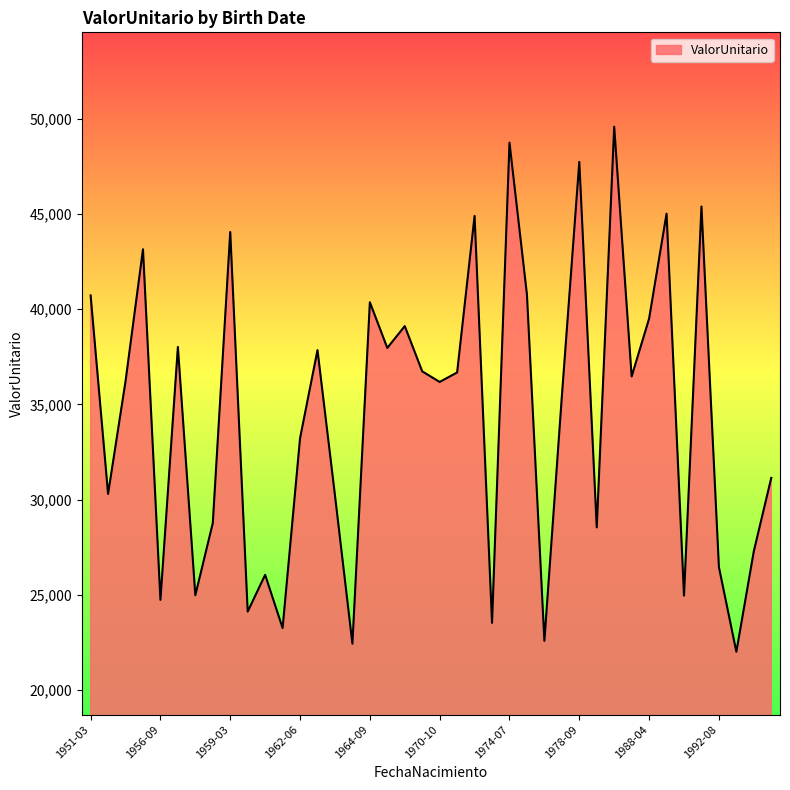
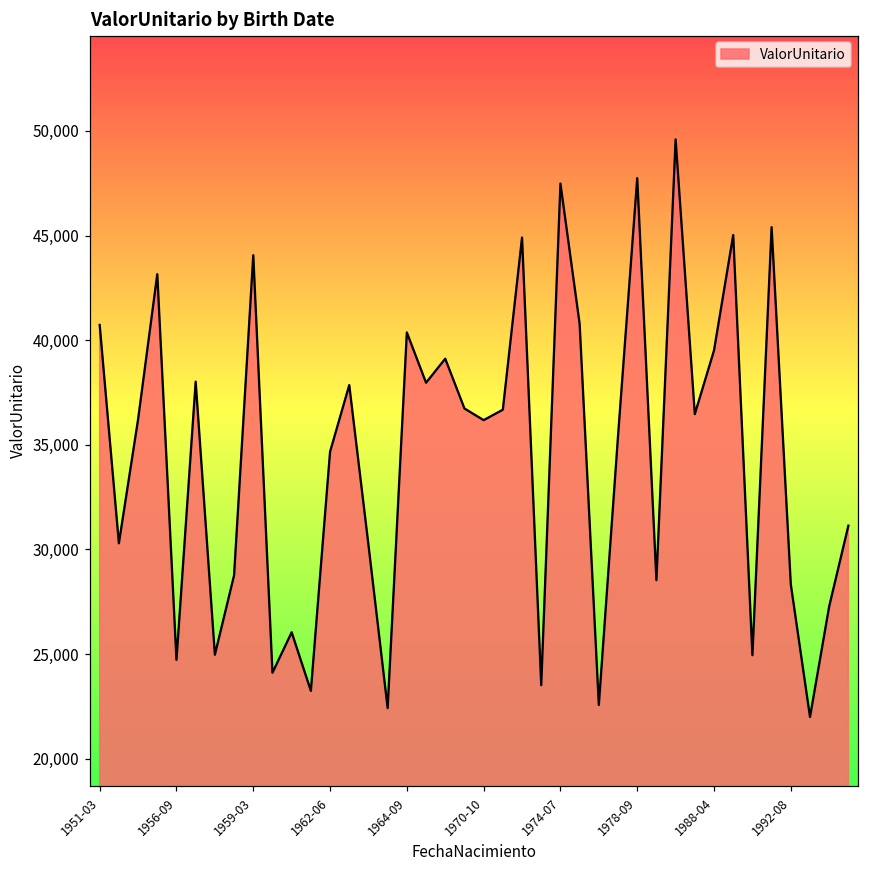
  {
    "1951-03": "40,700",
    "1956-09": "24,700",
    "1959-03": "44,100",
-   "1962-06": "33,200",
+   "1962-06": "34,700",
    "1964-09": "40,400",
    "1970-10": "36,200",
-   "1974-07": "48,800",
+   "1974-07": "47,500",
    "1978-09": "47,700",
    "1988-04": "39,500",
-   "1992-08": "26,500"
+   "1992-08": "28,300"
  }
